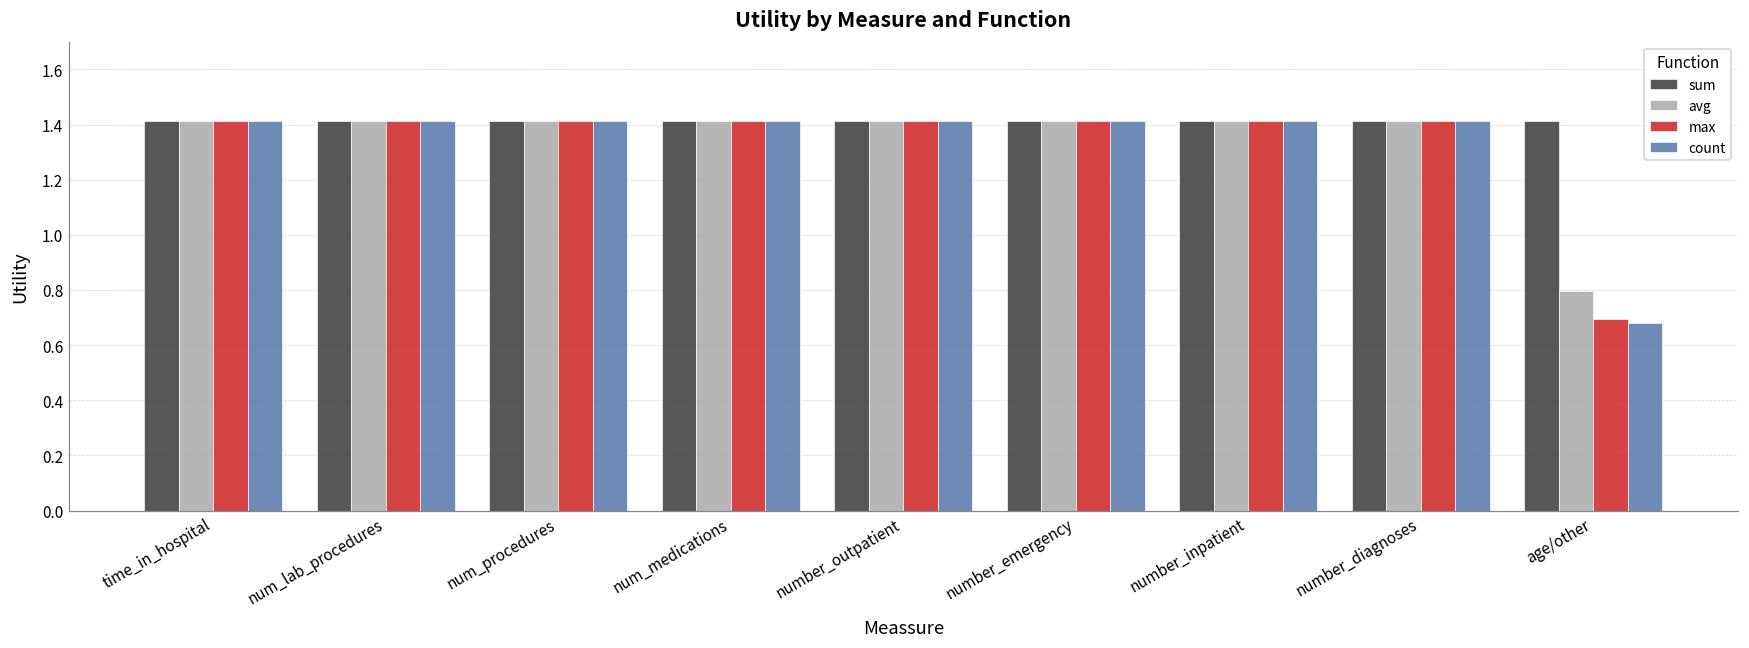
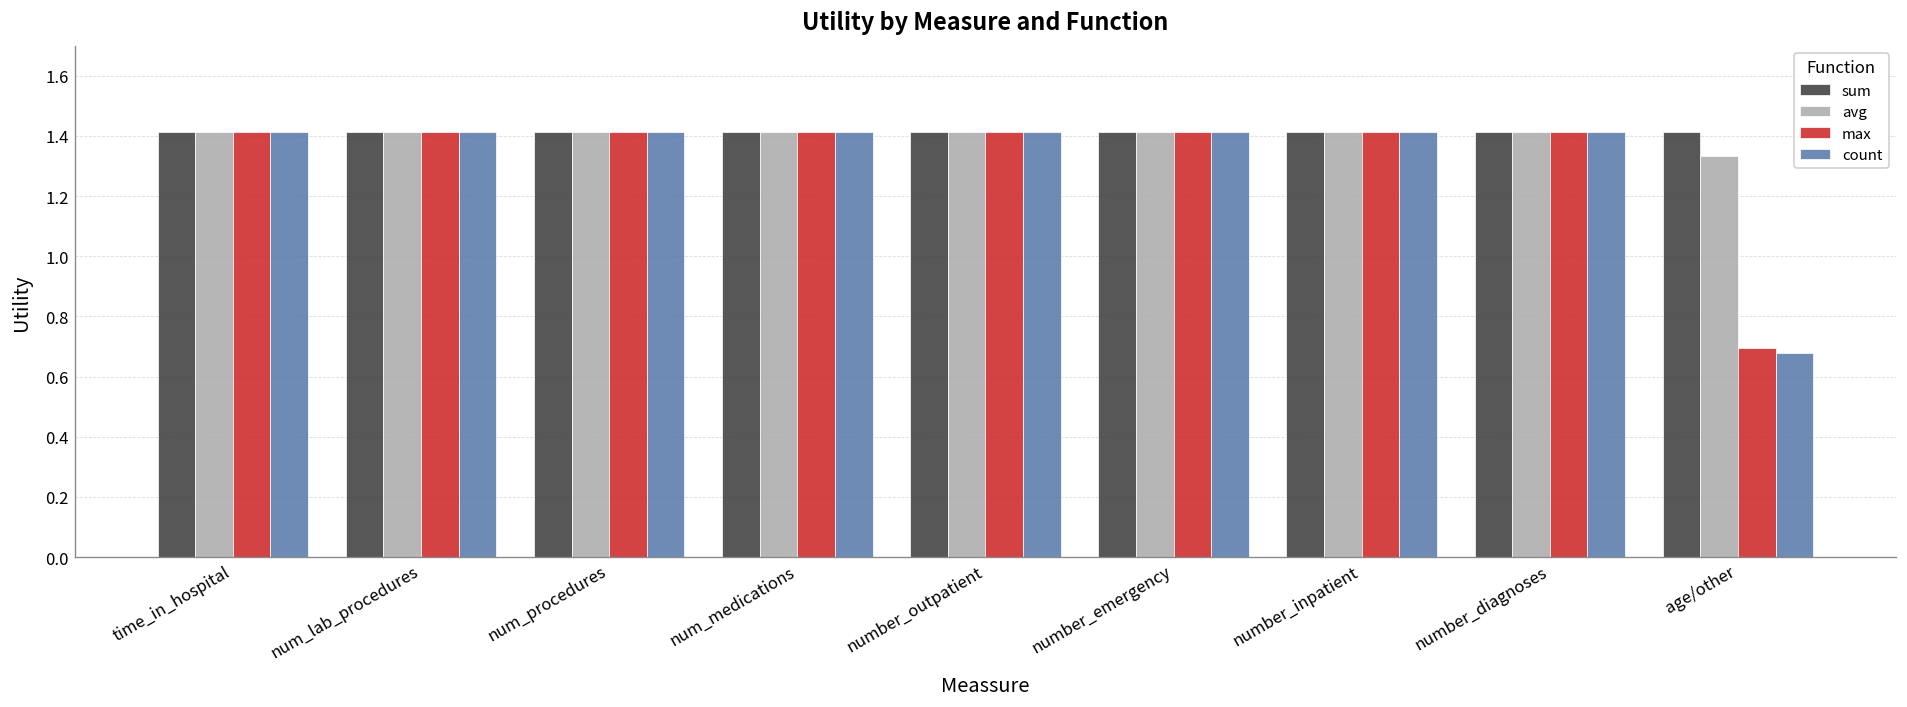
  {
    "sum": {
      "time_in_hospital": 1.41,
      "num_lab_procedures": 1.41,
      "num_procedures": 1.41,
      "num_medications": 1.41,
      "number_outpatient": 1.41,
      "number_emergency": 1.41,
      "number_inpatient": 1.41,
      "number_diagnoses": 1.41,
      "age/other": 1.41
    },
    "avg": {
      "time_in_hospital": 1.41,
      "num_lab_procedures": 1.41,
      "num_procedures": 1.41,
      "num_medications": 1.41,
      "number_outpatient": 1.41,
      "number_emergency": 1.41,
      "number_inpatient": 1.41,
      "number_diagnoses": 1.41,
-     "age/other": 0.80
+     "age/other": 1.33
    },
    "max": {
      "time_in_hospital": 1.41,
      "num_lab_procedures": 1.41,
      "num_procedures": 1.41,
      "num_medications": 1.41,
      "number_outpatient": 1.41,
      "number_emergency": 1.41,
      "number_inpatient": 1.41,
      "number_diagnoses": 1.41,
      "age/other": 0.69
    },
    "count": {
      "time_in_hospital": 1.41,
      "num_lab_procedures": 1.41,
      "num_procedures": 1.41,
      "num_medications": 1.41,
      "number_outpatient": 1.41,
      "number_emergency": 1.41,
      "number_inpatient": 1.41,
      "number_diagnoses": 1.41,
      "age/other": 0.68
    }
  }
